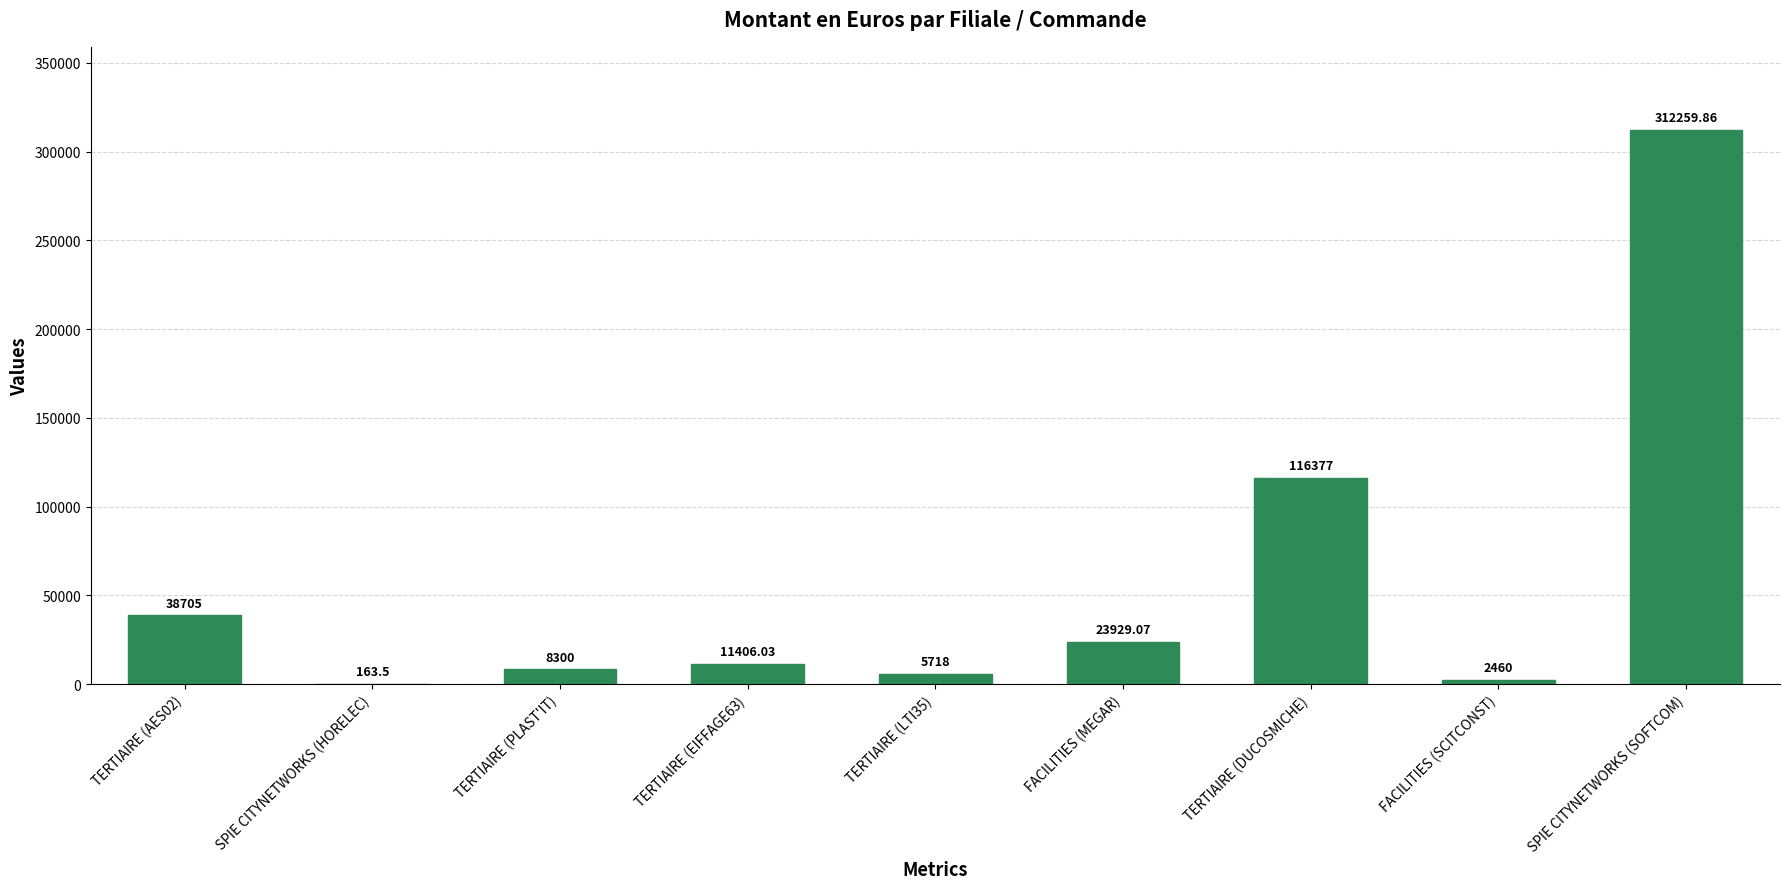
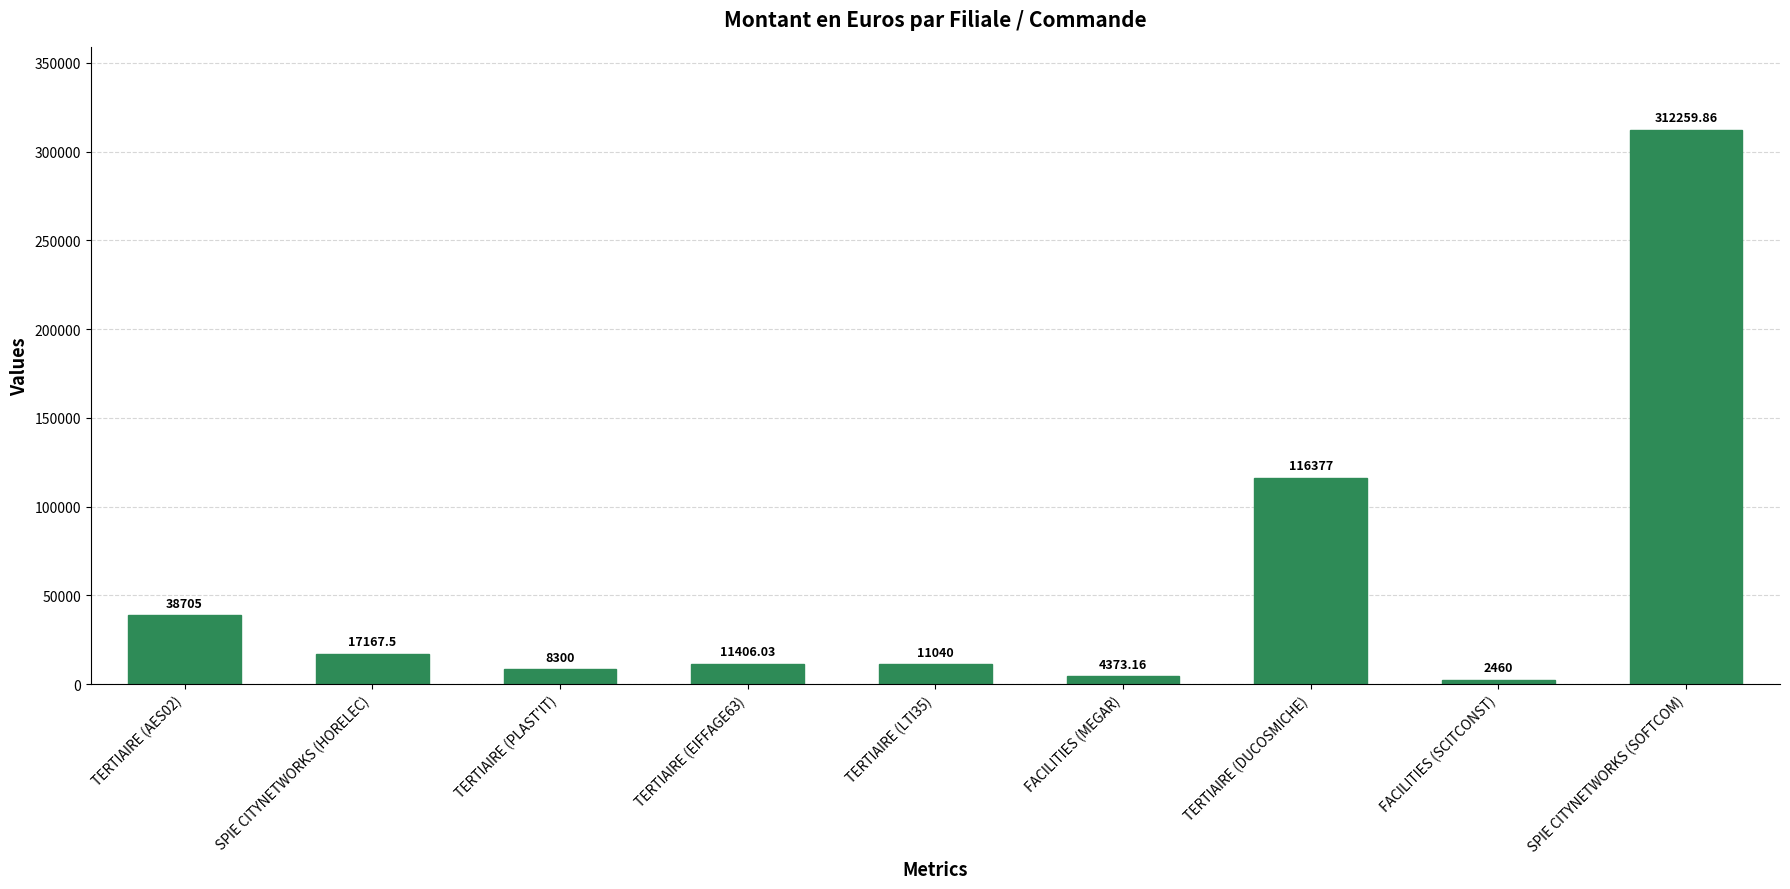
  {
    "TERTIAIRE (AES02)": 38705,
-   "SPIE CITYNETWORKS (HORELEC)": 163.5,
+   "SPIE CITYNETWORKS (HORELEC)": 17167.5,
    "TERTIAIRE (PLAST'IT)": 8300,
    "TERTIAIRE (EIFFAGE63)": 11406.03,
-   "TERTIAIRE (LTI35)": 5718,
-   "FACILITIES (MEGAR)": 23929.07,
+   "TERTIAIRE (LTI35)": 11040,
+   "FACILITIES (MEGAR)": 4373.16,
    "TERTIAIRE (DUCOSMICHE)": 116377,
    "FACILITIES (SCITCONST)": 2460,
    "SPIE CITYNETWORKS (SOFTCOM)": 312259.86
  }
